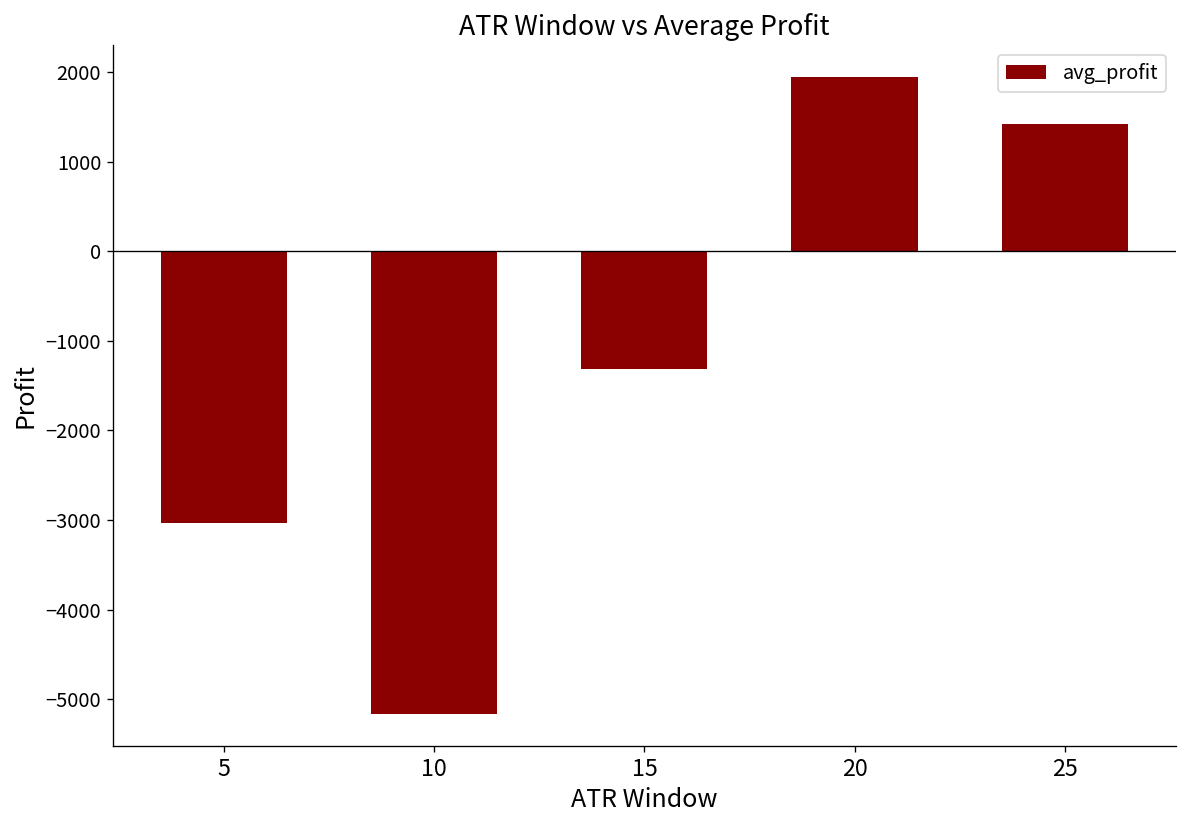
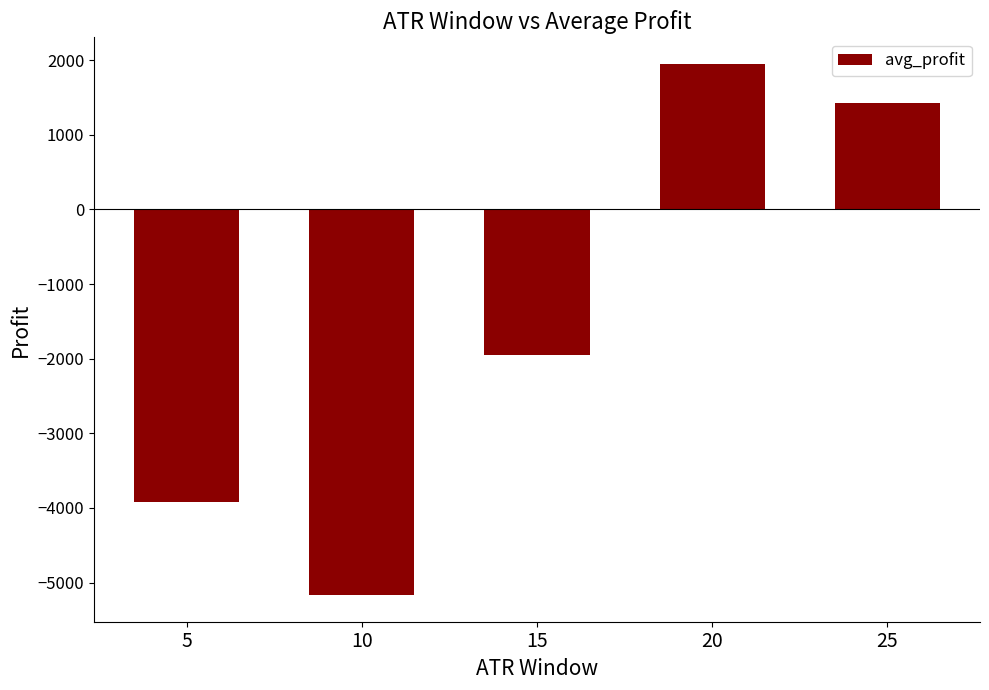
  {
-   "5": -3000,
+   "5": -3900,
    "10": -5200,
-   "15": -1300,
+   "15": -1900,
    "20": 2000,
    "25": 1400
  }
